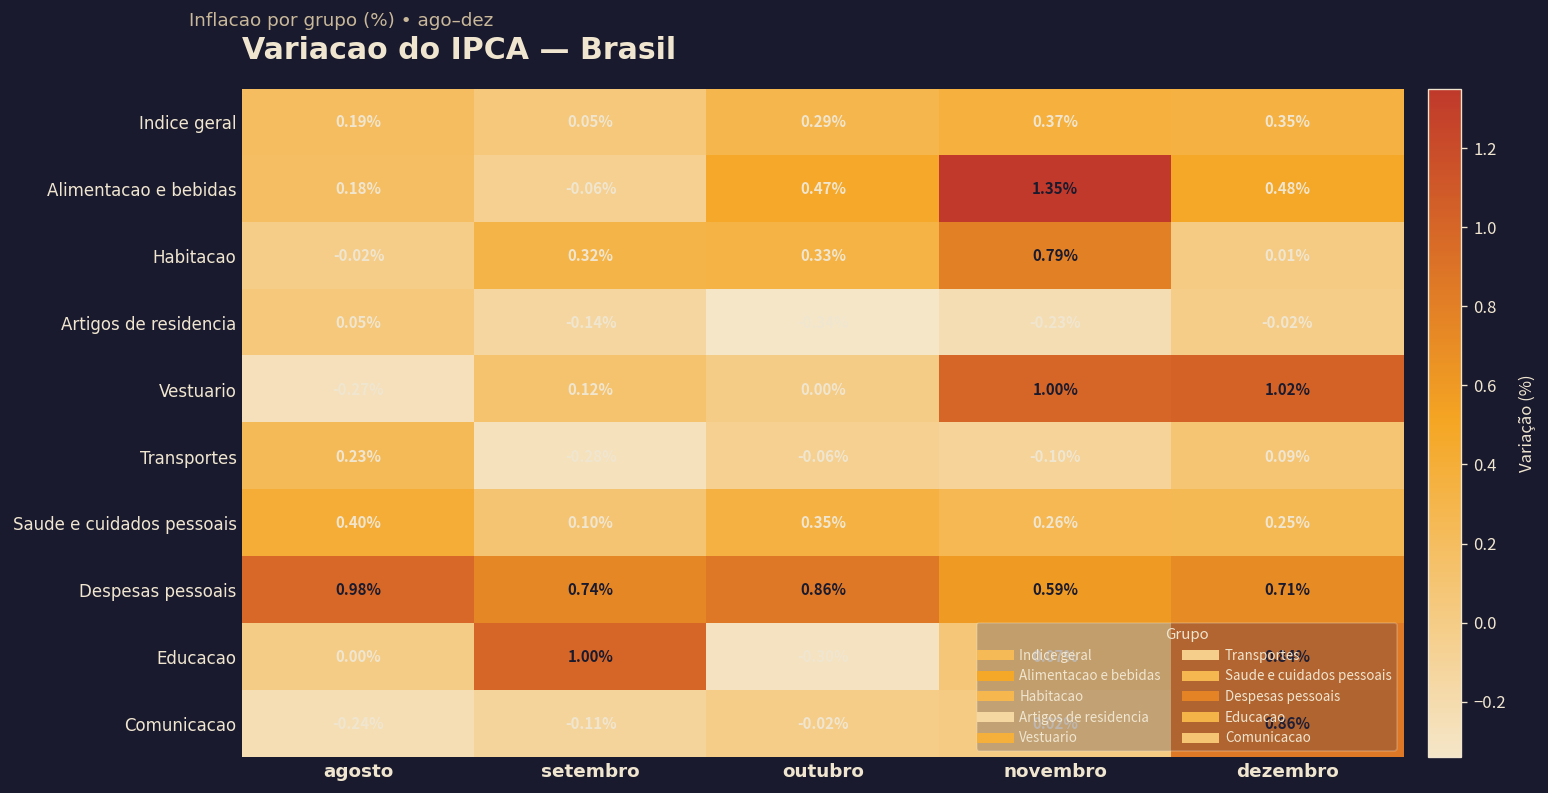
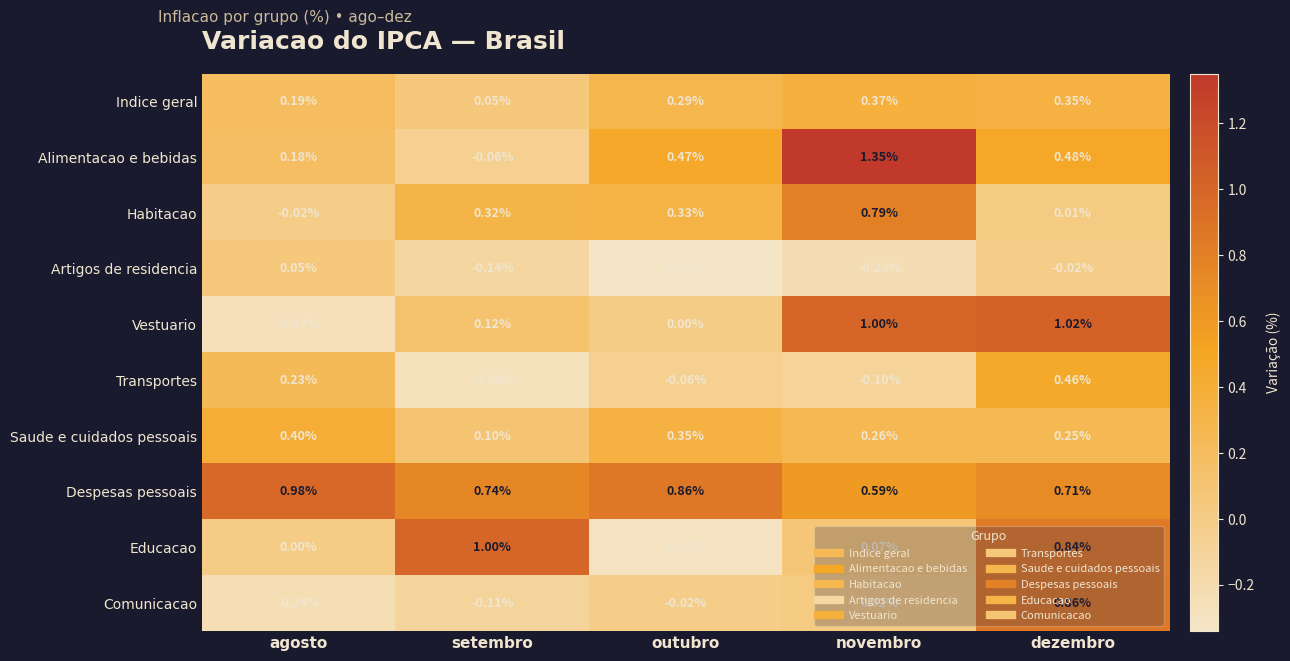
  {
    "Indice geral": {
      "agosto": "0.19%",
      "setembro": "0.05%",
      "outubro": "0.29%",
      "novembro": "0.37%",
      "dezembro": "0.35%"
    },
    "Alimentacao e bebidas": {
      "agosto": "0.18%",
      "setembro": "-0.06%",
      "outubro": "0.47%",
      "novembro": "1.35%",
      "dezembro": "0.48%"
    },
    "Habitacao": {
      "agosto": "-0.02%",
      "setembro": "0.32%",
      "outubro": "0.33%",
      "novembro": "0.79%",
      "dezembro": "0.01%"
    },
    "Artigos de residencia": {
      "agosto": "0.05%",
      "dezembro": "-0.02%"
    },
    "Vestuario": {
      "setembro": "0.12%",
      "outubro": "0.00%",
      "novembro": "1.00%",
      "dezembro": "1.02%"
    },
    "Transportes": {
      "agosto": "0.23%",
      "outubro": "-0.06%",
      "novembro": "-0.10%",
-     "dezembro": "0.09%"
+     "dezembro": "0.46%"
    },
    "Saude e cuidados pessoais": {
      "agosto": "0.40%",
      "setembro": "0.10%",
      "outubro": "0.35%",
      "novembro": "0.26%",
      "dezembro": "0.25%"
    },
    "Despesas pessoais": {
      "agosto": "0.98%",
      "setembro": "0.74%",
      "outubro": "0.86%",
      "novembro": "0.59%",
      "dezembro": "0.71%"
    },
    "Educacao": {
      "agosto": "0.00%",
      "setembro": "1.00%"
    },
    "Comunicacao": {
      "setembro": "-0.11%",
      "outubro": "-0.02%"
    }
  }
